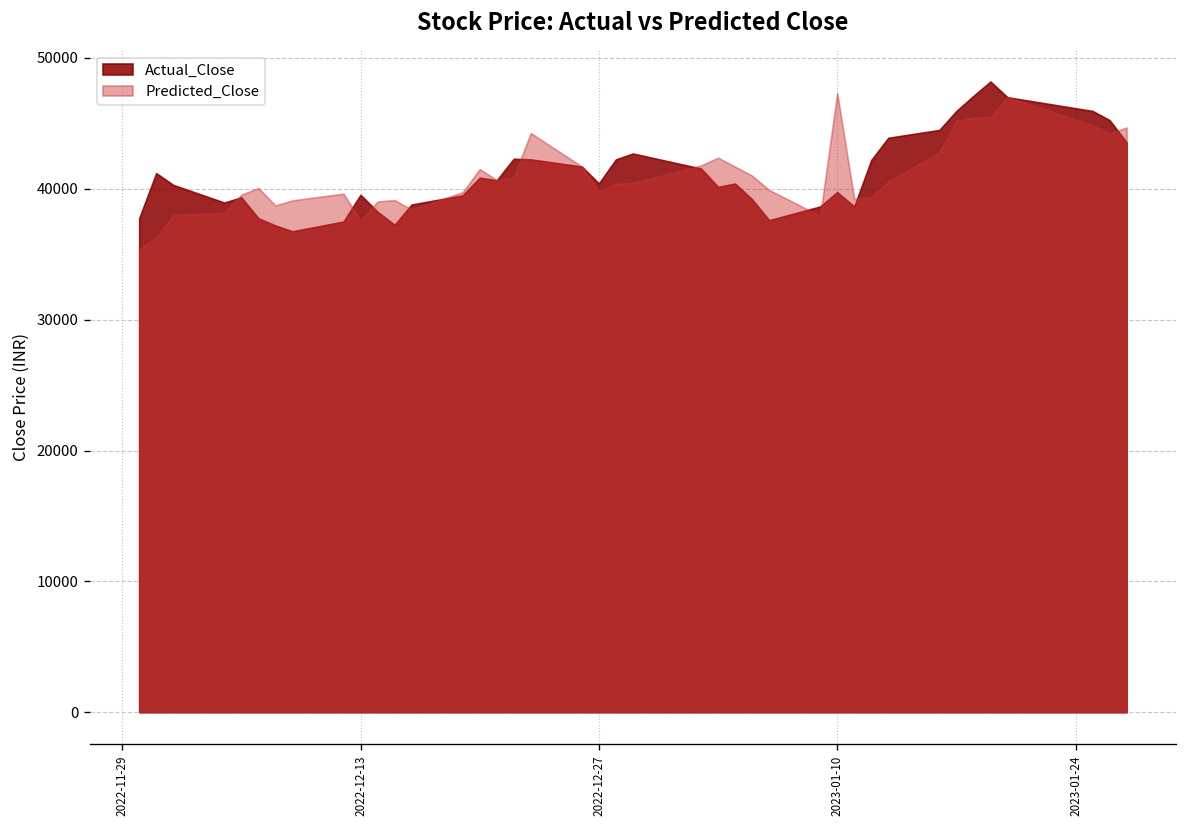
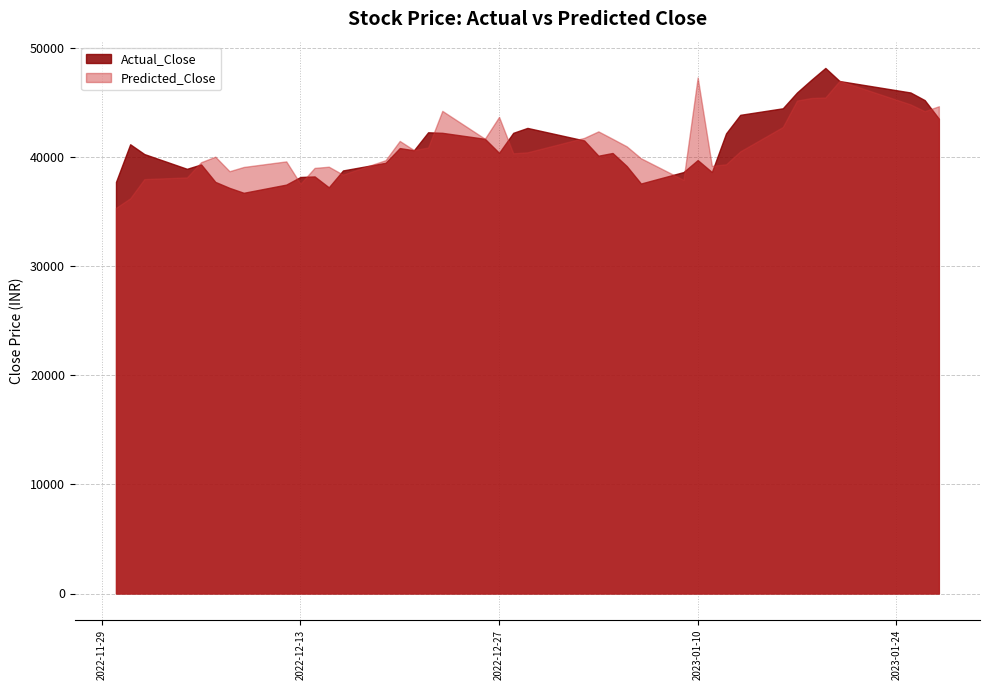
  {
    "Actual_Close": {
-     "2022-12-13": 39500,
+     "2022-12-13": 38200,
      "2022-12-27": 40400,
      "2023-01-10": 39700
    },
    "Predicted_Close": {
      "2022-12-13": 37600,
-     "2022-12-27": 39800,
+     "2022-12-27": 43700,
      "2023-01-10": 47300
    }
  }
